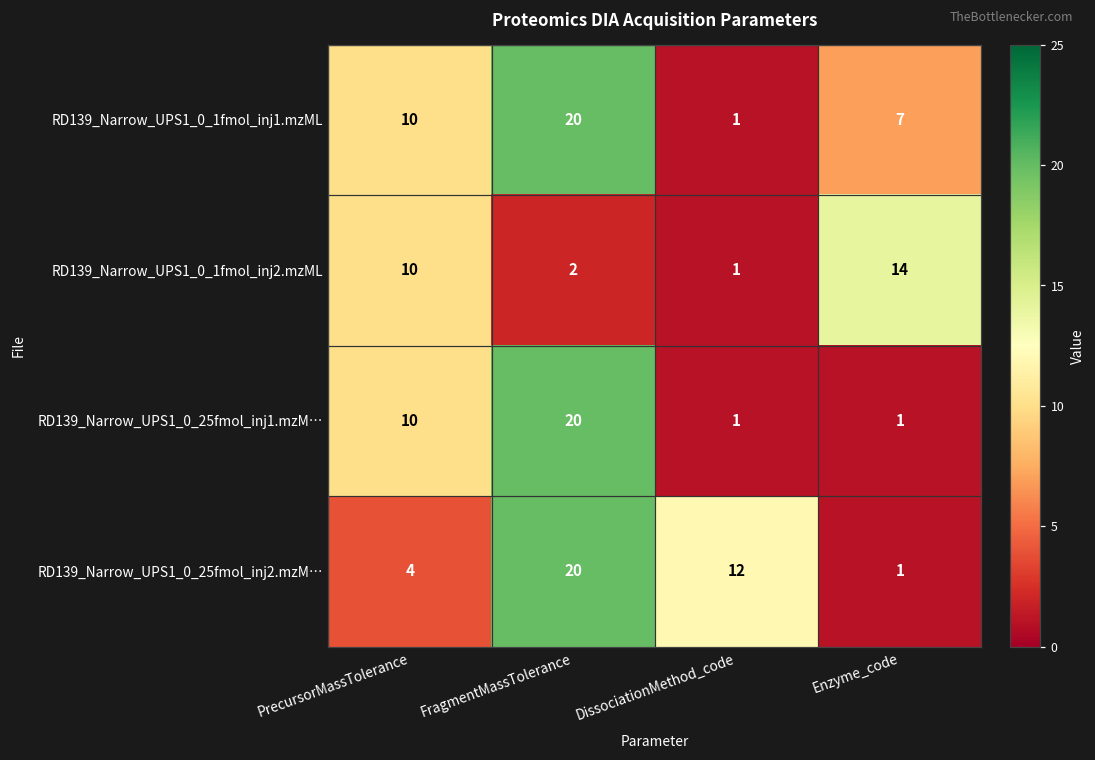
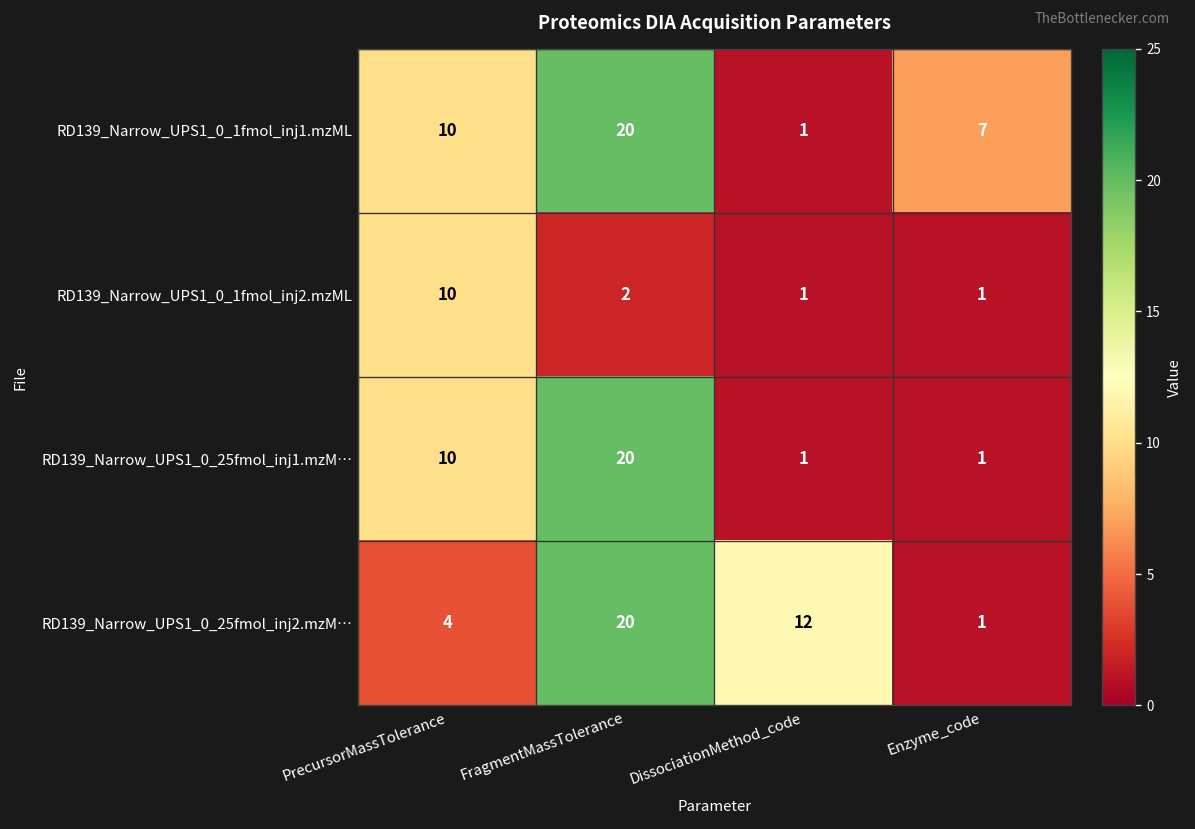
  {
    "RD139_Narrow_UPS1_0_1fmol_inj1.mzML": {
      "PrecursorMassTolerance": 10,
      "FragmentMassTolerance": 20,
      "DissociationMethod_code": 1,
      "Enzyme_code": 7
    },
    "RD139_Narrow_UPS1_0_1fmol_inj2.mzML": {
      "PrecursorMassTolerance": 10,
      "FragmentMassTolerance": 2,
      "DissociationMethod_code": 1,
-     "Enzyme_code": 14
+     "Enzyme_code": 1
    },
    "RD139_Narrow_UPS1_0_25fmol_inj1.mzM…": {
      "PrecursorMassTolerance": 10,
      "FragmentMassTolerance": 20,
      "DissociationMethod_code": 1,
      "Enzyme_code": 1
    },
    "RD139_Narrow_UPS1_0_25fmol_inj2.mzM…": {
      "PrecursorMassTolerance": 4,
      "FragmentMassTolerance": 20,
      "DissociationMethod_code": 12,
      "Enzyme_code": 1
    }
  }
